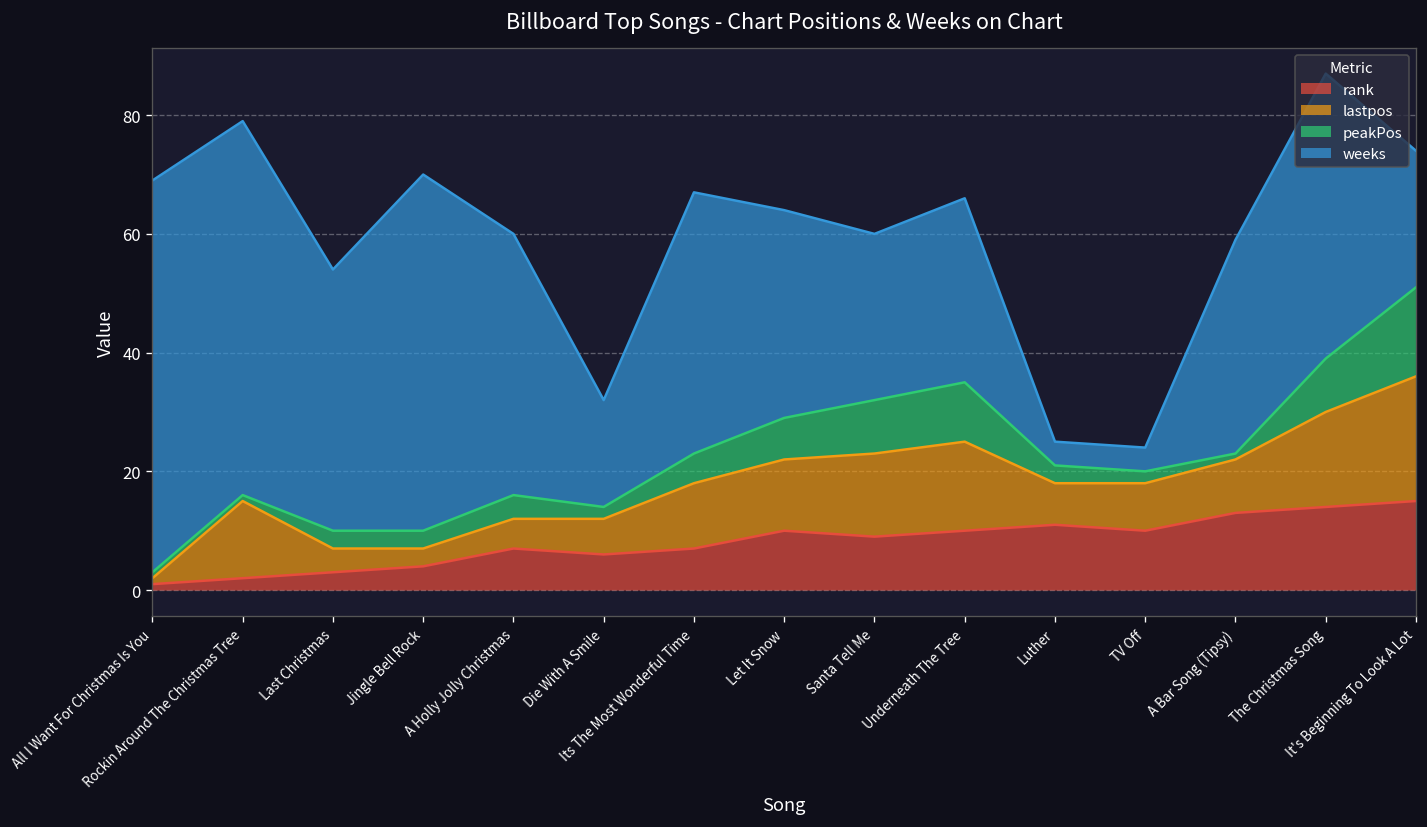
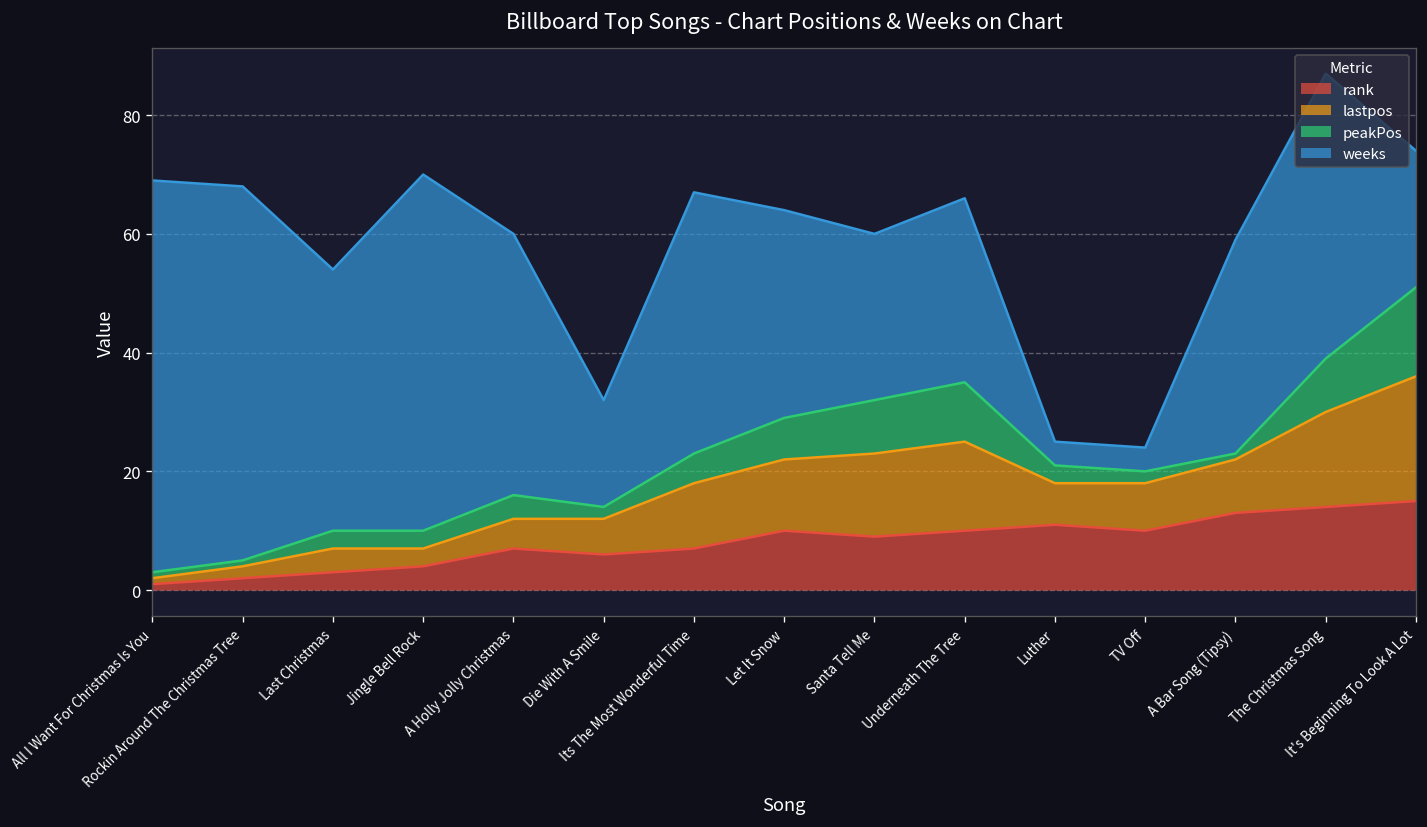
  {
    "rank": {
      "All I Want For Christmas Is You": 1,
      "Rockin Around The Christmas Tree": 2,
      "Last Christmas": 3,
      "Jingle Bell Rock": 4,
      "A Holly Jolly Christmas": 7,
      "Die With A Smile": 6,
      "Its The Most Wonderful Time": 7,
      "Let It Snow": 10,
      "Santa Tell Me": 9,
      "Underneath The Tree": 10,
      "Luther": 11,
      "TV Off": 10,
      "A Bar Song (Tipsy)": 13,
      "The Christmas Song": 14,
      "It's Beginning To Look A Lot": 15
    },
    "lastpos": {
      "All I Want For Christmas Is You": 1,
-     "Rockin Around The Christmas Tree": 13,
+     "Rockin Around The Christmas Tree": 2,
      "Last Christmas": 4,
      "Jingle Bell Rock": 3,
      "A Holly Jolly Christmas": 5,
      "Die With A Smile": 6,
      "Its The Most Wonderful Time": 11,
      "Let It Snow": 12,
      "Santa Tell Me": 14,
      "Underneath The Tree": 15,
      "Luther": 7,
      "TV Off": 8,
      "A Bar Song (Tipsy)": 9,
      "The Christmas Song": 16,
      "It's Beginning To Look A Lot": 21
    },
    "peakPos": {
      "All I Want For Christmas Is You": 1,
      "Rockin Around The Christmas Tree": 1,
      "Last Christmas": 3,
      "Jingle Bell Rock": 3,
      "A Holly Jolly Christmas": 4,
      "Die With A Smile": 2,
      "Its The Most Wonderful Time": 5,
      "Let It Snow": 7,
      "Santa Tell Me": 9,
      "Underneath The Tree": 10,
      "Luther": 3,
      "TV Off": 2,
      "A Bar Song (Tipsy)": 1,
      "The Christmas Song": 9,
      "It's Beginning To Look A Lot": 15
    },
    "weeks": {
      "All I Want For Christmas Is You": 66,
      "Rockin Around The Christmas Tree": 63,
      "Last Christmas": 44,
      "Jingle Bell Rock": 60,
      "A Holly Jolly Christmas": 44,
      "Die With A Smile": 18,
      "Its The Most Wonderful Time": 44,
      "Let It Snow": 35,
      "Santa Tell Me": 28,
      "Underneath The Tree": 31,
      "Luther": 4,
      "TV Off": 4,
      "A Bar Song (Tipsy)": 36,
      "It's Beginning To Look A Lot": 23
    }
  }
